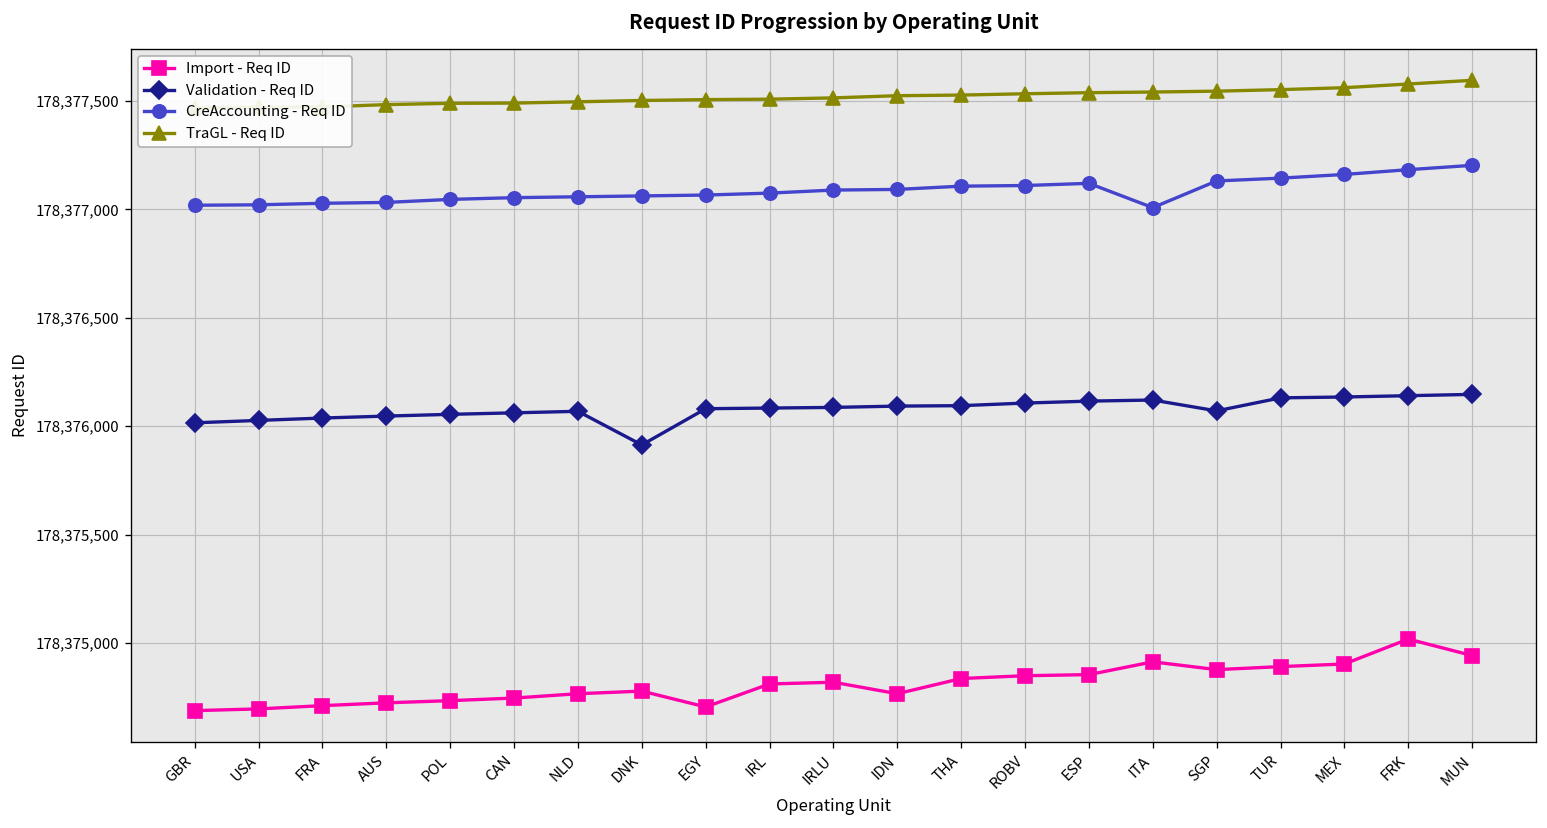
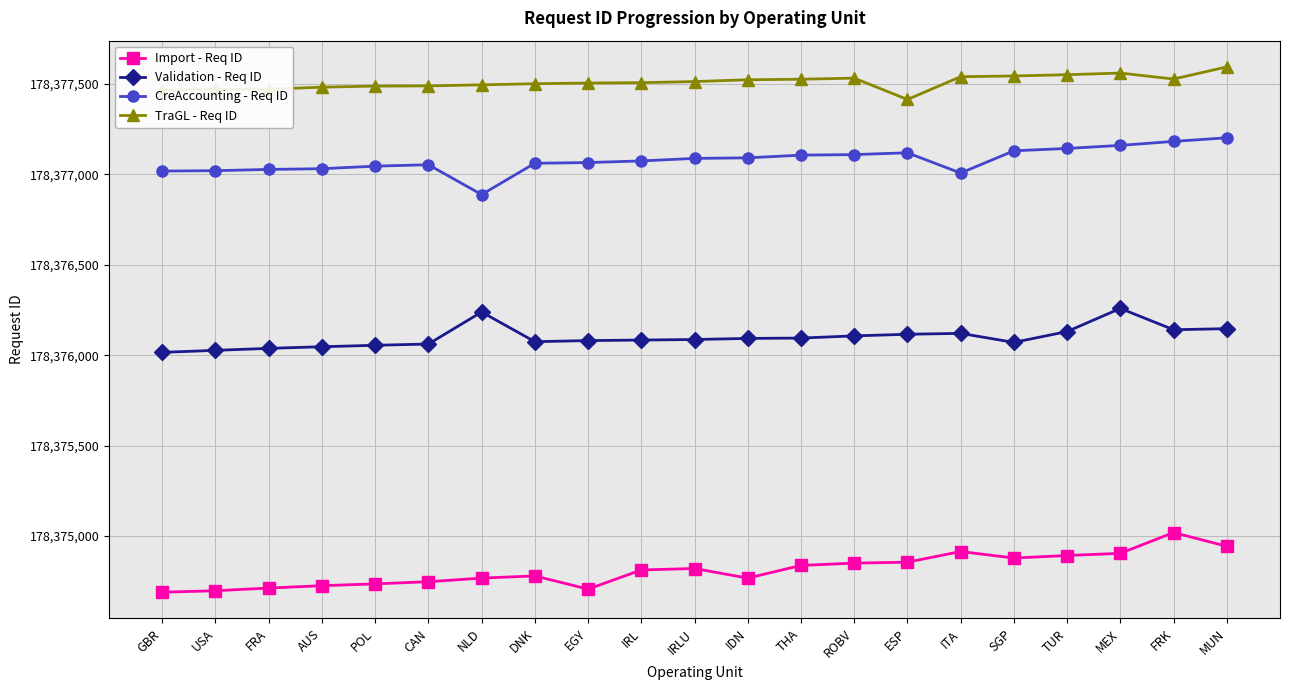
  {
    "Import - Req ID": {
      "GBR": "178,374,690",
      "USA": "178,374,700",
      "FRA": "178,374,710",
      "AUS": "178,374,730",
      "POL": "178,374,740",
      "CAN": "178,374,750",
      "NLD": "178,374,770",
      "DNK": "178,374,780",
      "EGY": "178,374,710",
      "IRL": "178,374,810",
      "IRLU": "178,374,820",
      "IDN": "178,374,770",
      "THA": "178,374,840",
      "ROBV": "178,374,850",
      "ESP": "178,374,860",
      "ITA": "178,374,910",
      "SGP": "178,374,880",
      "TUR": "178,374,890",
      "MEX": "178,374,900",
      "FRK": "178,375,020",
      "MUN": "178,374,940"
    },
    "Validation - Req ID": {
      "GBR": "178,376,020",
      "USA": "178,376,030",
      "FRA": "178,376,040",
      "AUS": "178,376,050",
      "POL": "178,376,060",
      "CAN": "178,376,060",
-     "NLD": "178,376,070",
-     "DNK": "178,375,910",
+     "NLD": "178,376,240",
+     "DNK": "178,376,080",
      "EGY": "178,376,080",
      "IRL": "178,376,080",
      "IRLU": "178,376,090",
      "IDN": "178,376,090",
      "THA": "178,376,100",
      "ROBV": "178,376,110",
      "ESP": "178,376,120",
      "ITA": "178,376,120",
      "SGP": "178,376,070",
      "TUR": "178,376,130",
-     "MEX": "178,376,140",
+     "MEX": "178,376,260",
      "FRK": "178,376,140",
      "MUN": "178,376,150"
    },
    "CreAccounting - Req ID": {
      "GBR": "178,377,020",
      "USA": "178,377,020",
      "FRA": "178,377,030",
      "AUS": "178,377,030",
      "POL": "178,377,050",
      "CAN": "178,377,050",
-     "NLD": "178,377,060",
+     "NLD": "178,376,890",
      "DNK": "178,377,060",
      "EGY": "178,377,070",
      "IRL": "178,377,080",
      "IRLU": "178,377,090",
      "IDN": "178,377,090",
      "THA": "178,377,110",
      "ROBV": "178,377,110",
      "ESP": "178,377,120",
      "ITA": "178,377,010",
      "SGP": "178,377,130",
      "TUR": "178,377,140",
      "MEX": "178,377,160",
      "FRK": "178,377,180",
      "MUN": "178,377,200"
    },
    "TraGL - Req ID": {
      "AUS": "178,377,480",
      "POL": "178,377,490",
      "CAN": "178,377,490",
      "NLD": "178,377,500",
      "DNK": "178,377,500",
      "EGY": "178,377,510",
      "IRL": "178,377,510",
      "IRLU": "178,377,510",
      "IDN": "178,377,520",
      "THA": "178,377,530",
      "ROBV": "178,377,530",
-     "ESP": "178,377,540",
+     "ESP": "178,377,420",
      "ITA": "178,377,540",
      "SGP": "178,377,550",
      "TUR": "178,377,550",
      "MEX": "178,377,560",
-     "FRK": "178,377,580",
+     "FRK": "178,377,530",
      "MUN": "178,377,600"
    }
  }
